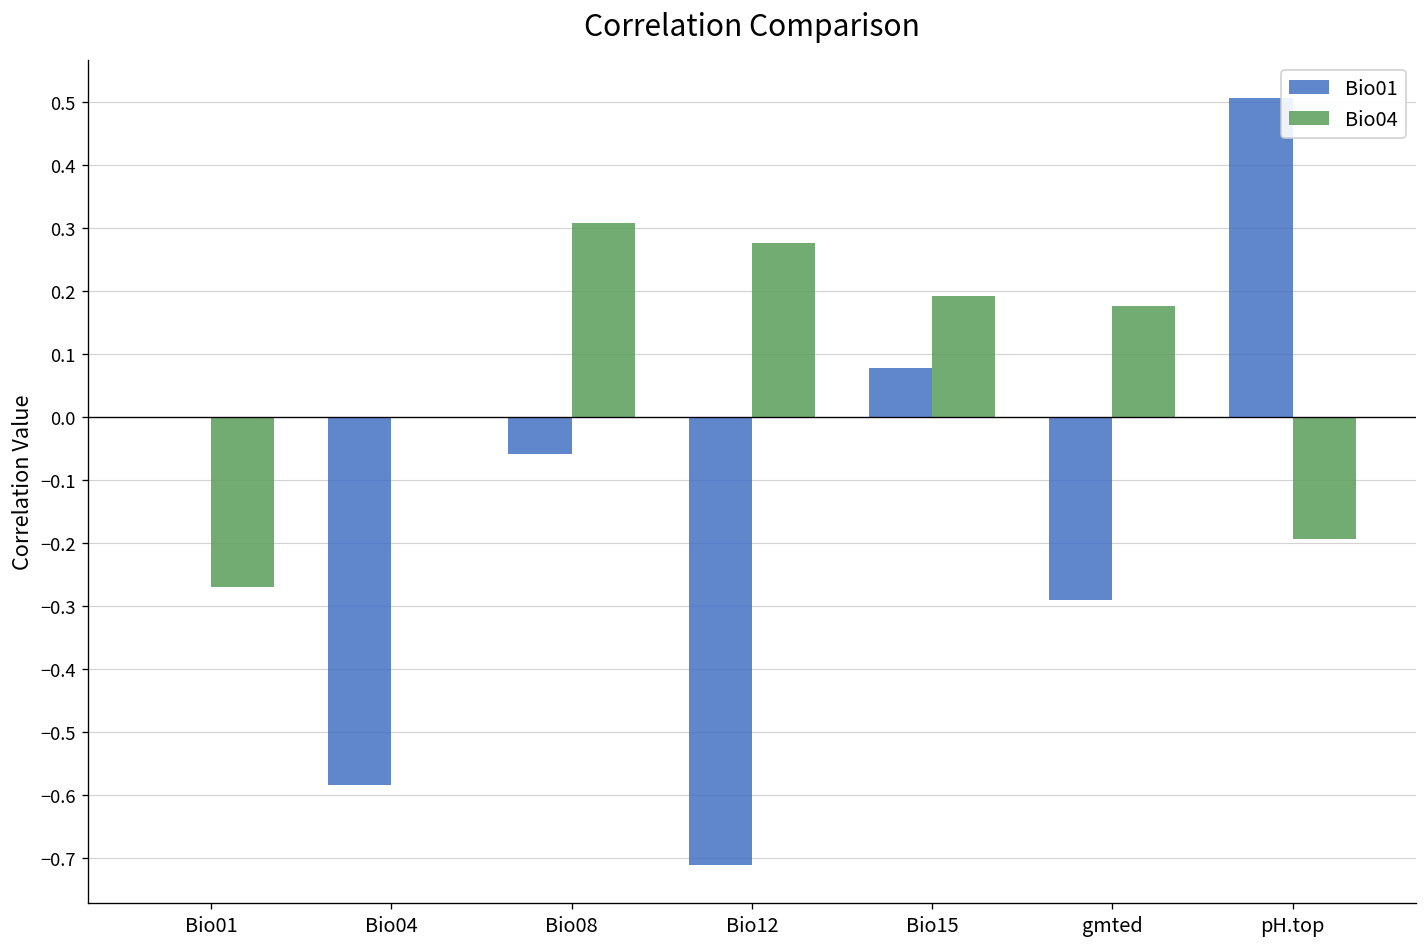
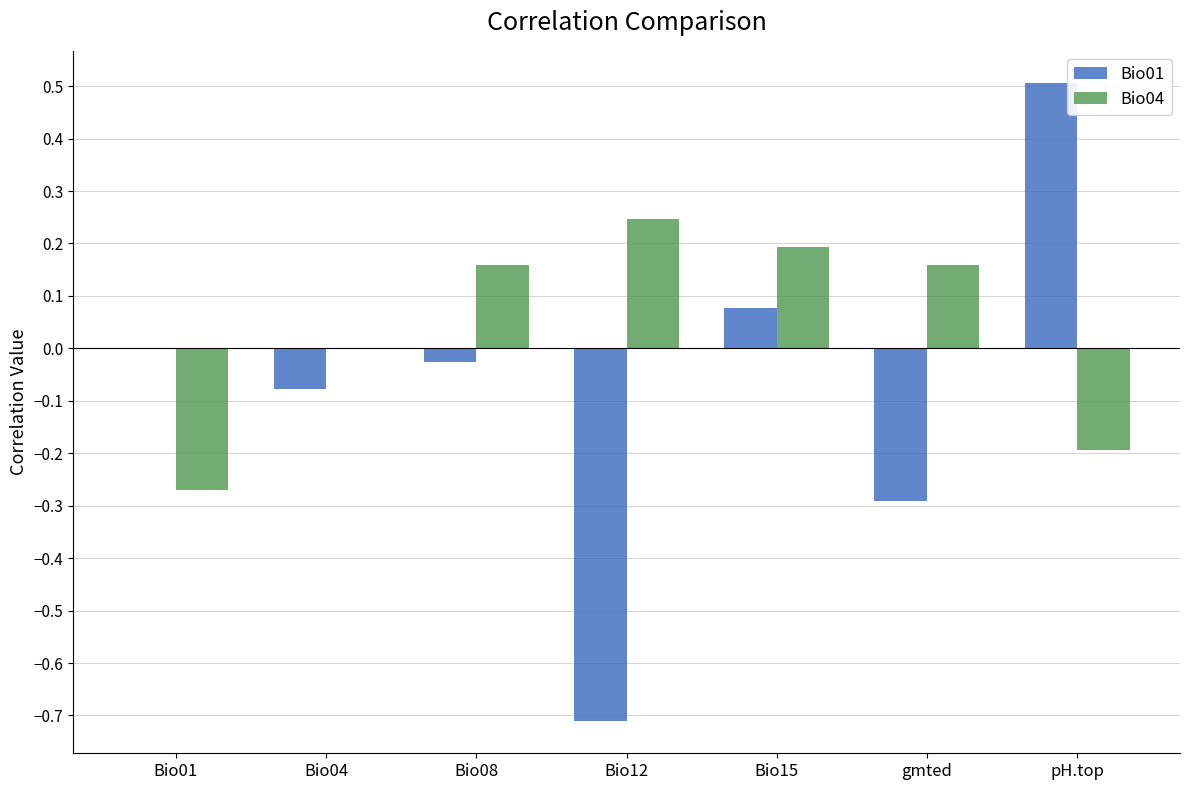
  {
    "Bio01": {
      "Bio01": 0.00,
-     "Bio04": -0.59,
-     "Bio08": -0.06,
+     "Bio04": -0.08,
+     "Bio08": -0.03,
      "Bio12": -0.71,
      "Bio15": 0.08,
      "gmted": -0.29,
      "pH.top": 0.51
    },
    "Bio04": {
      "Bio01": -0.27,
      "Bio04": 0.00,
-     "Bio08": 0.31,
-     "Bio12": 0.28,
+     "Bio08": 0.16,
+     "Bio12": 0.25,
      "Bio15": 0.19,
-     "gmted": 0.18,
+     "gmted": 0.16,
      "pH.top": -0.19
    }
  }
